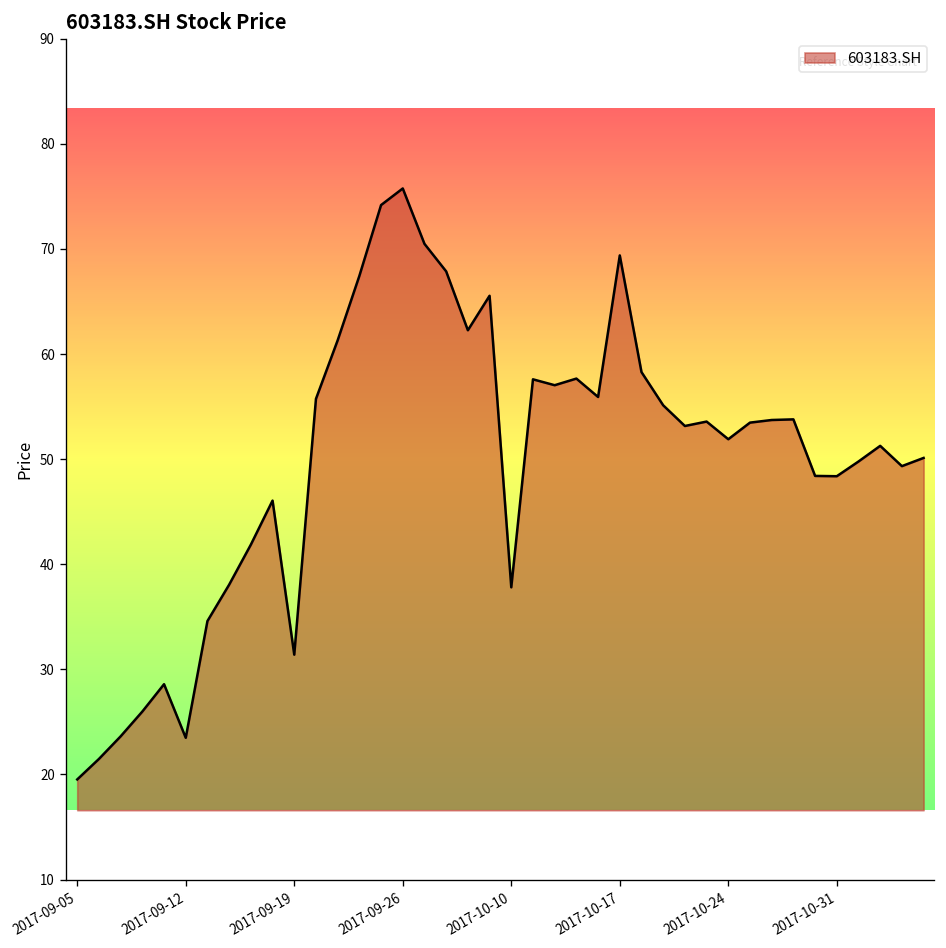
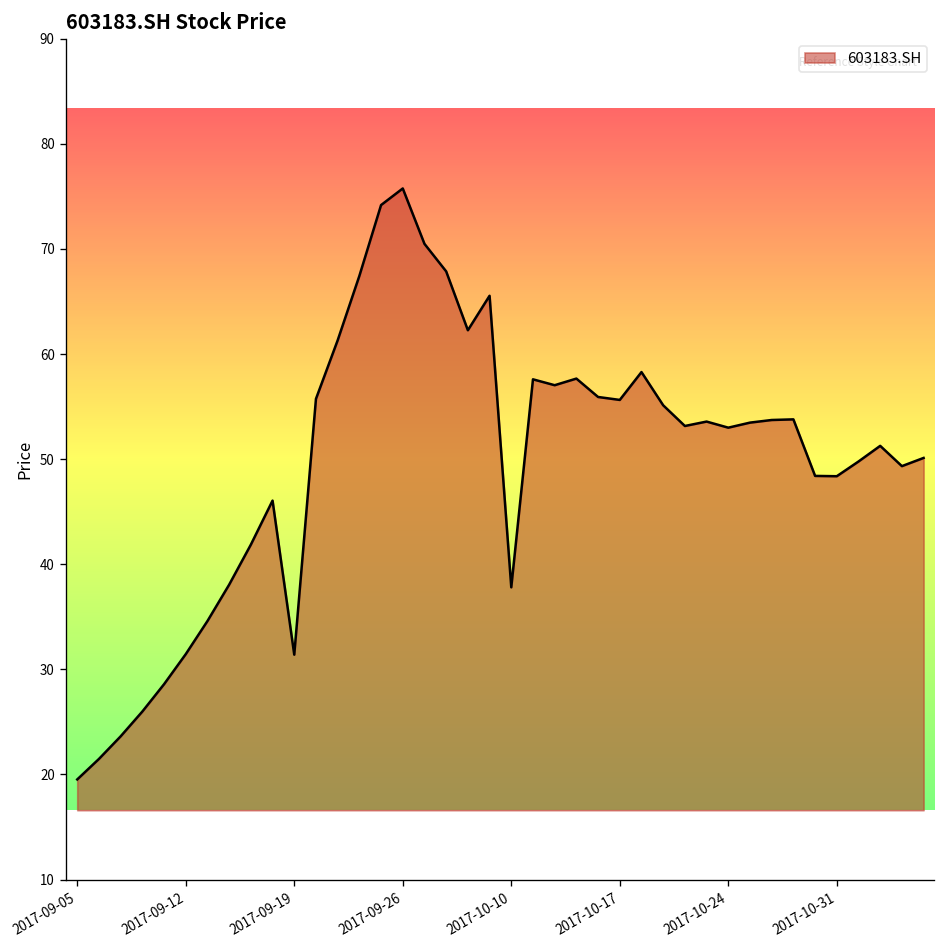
  {
    "2017-09-05": 20,
-   "2017-09-12": 23,
+   "2017-09-12": 31,
    "2017-09-19": 31,
    "2017-09-26": 76,
    "2017-10-10": 38,
-   "2017-10-17": 69,
-   "2017-10-24": 52,
+   "2017-10-17": 56,
+   "2017-10-24": 53,
    "2017-10-31": 48
  }
